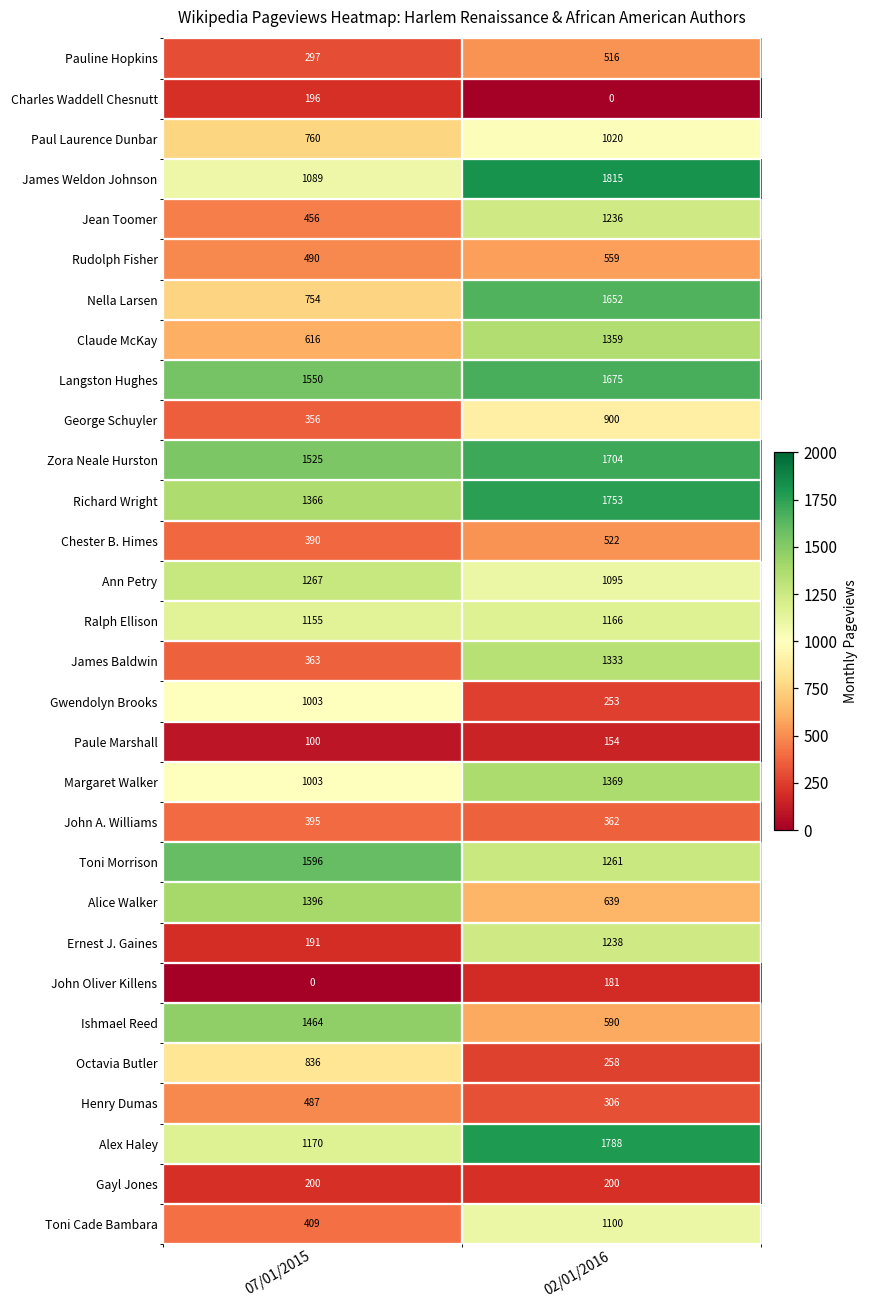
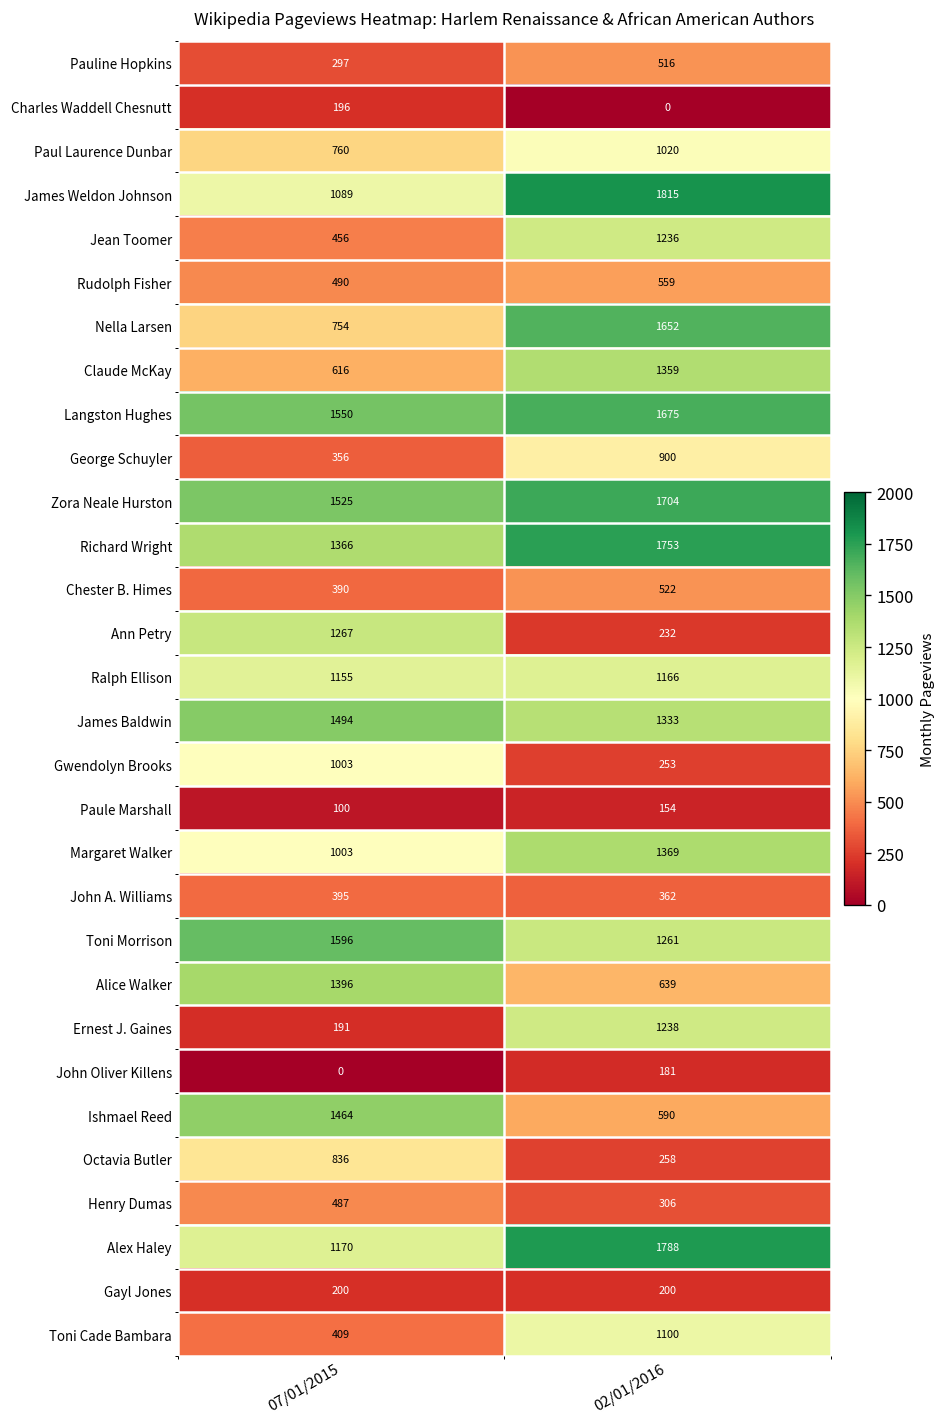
  {
    "Pauline Hopkins": {
      "07/01/2015": 297,
      "02/01/2016": 516
    },
    "Charles Waddell Chesnutt": {
      "07/01/2015": 196,
      "02/01/2016": 0
    },
    "Paul Laurence Dunbar": {
      "07/01/2015": 760,
      "02/01/2016": 1020
    },
    "James Weldon Johnson": {
      "07/01/2015": 1089,
      "02/01/2016": 1815
    },
    "Jean Toomer": {
      "07/01/2015": 456,
      "02/01/2016": 1236
    },
    "Rudolph Fisher": {
      "07/01/2015": 490,
      "02/01/2016": 559
    },
    "Nella Larsen": {
      "07/01/2015": 754,
      "02/01/2016": 1652
    },
    "Claude McKay": {
      "07/01/2015": 616,
      "02/01/2016": 1359
    },
    "Langston Hughes": {
      "07/01/2015": 1550,
      "02/01/2016": 1675
    },
    "George Schuyler": {
      "07/01/2015": 356,
      "02/01/2016": 900
    },
    "Zora Neale Hurston": {
      "07/01/2015": 1525,
      "02/01/2016": 1704
    },
    "Richard Wright": {
      "07/01/2015": 1366,
      "02/01/2016": 1753
    },
    "Chester B. Himes": {
      "07/01/2015": 390,
      "02/01/2016": 522
    },
    "Ann Petry": {
      "07/01/2015": 1267,
-     "02/01/2016": 1095
+     "02/01/2016": 232
    },
    "Ralph Ellison": {
      "07/01/2015": 1155,
      "02/01/2016": 1166
    },
    "James Baldwin": {
-     "07/01/2015": 363,
+     "07/01/2015": 1494,
      "02/01/2016": 1333
    },
    "Gwendolyn Brooks": {
      "07/01/2015": 1003,
      "02/01/2016": 253
    },
    "Paule Marshall": {
      "07/01/2015": 100,
      "02/01/2016": 154
    },
    "Margaret Walker": {
      "07/01/2015": 1003,
      "02/01/2016": 1369
    },
    "John A. Williams": {
      "07/01/2015": 395,
      "02/01/2016": 362
    },
    "Toni Morrison": {
      "07/01/2015": 1596,
      "02/01/2016": 1261
    },
    "Alice Walker": {
      "07/01/2015": 1396,
      "02/01/2016": 639
    },
    "Ernest J. Gaines": {
      "07/01/2015": 191,
      "02/01/2016": 1238
    },
    "John Oliver Killens": {
      "07/01/2015": 0,
      "02/01/2016": 181
    },
    "Ishmael Reed": {
      "07/01/2015": 1464,
      "02/01/2016": 590
    },
    "Octavia Butler": {
      "07/01/2015": 836,
      "02/01/2016": 258
    },
    "Henry Dumas": {
      "07/01/2015": 487,
      "02/01/2016": 306
    },
    "Alex Haley": {
      "07/01/2015": 1170,
      "02/01/2016": 1788
    },
    "Gayl Jones": {
      "07/01/2015": 200,
      "02/01/2016": 200
    },
    "Toni Cade Bambara": {
      "07/01/2015": 409,
      "02/01/2016": 1100
    }
  }
